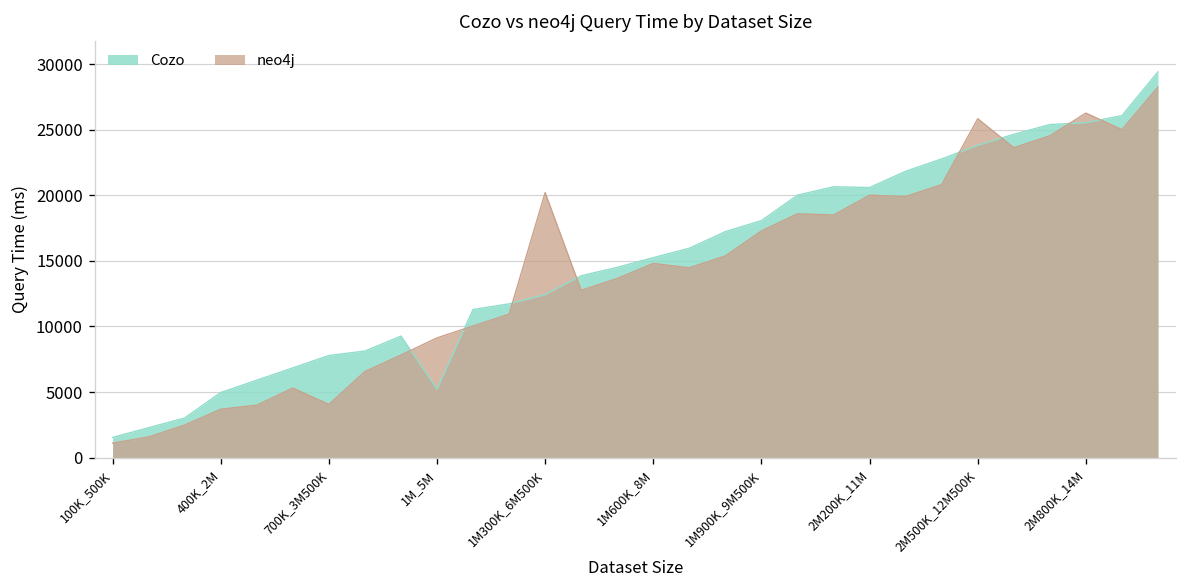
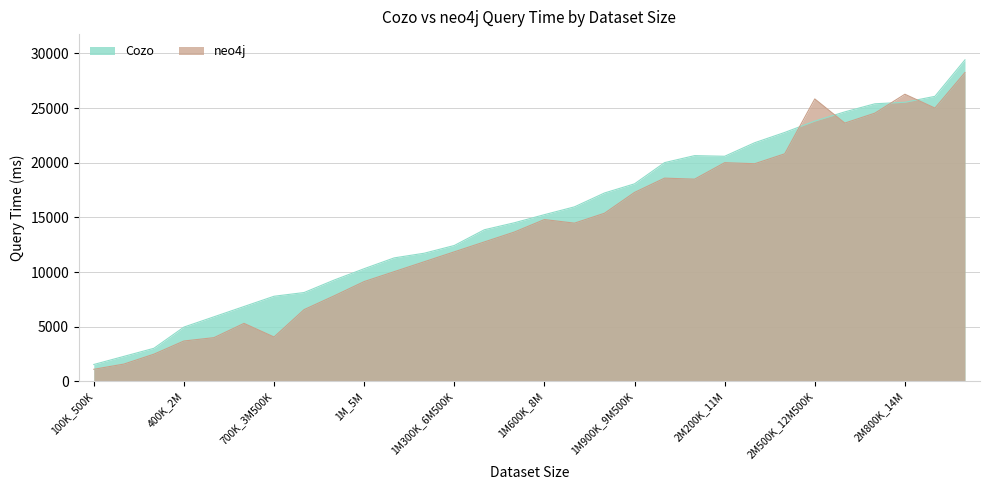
  {
    "Cozo": {
      "100K_500K": 1500,
      "400K_2M": 5000,
      "700K_3M500K": 7800,
-     "1M_5M": 5200,
+     "1M_5M": 10300,
      "1M300K_6M500K": 12400,
      "1M600K_8M": 15200,
      "1M900K_9M500K": 18100,
      "2M200K_11M": 20600,
      "2M500K_12M500K": 23800,
      "2M800K_14M": 25500
    },
    "neo4j": {
      "100K_500K": 1100,
      "400K_2M": 3700,
      "700K_3M500K": 4100,
      "1M_5M": 9100,
-     "1M300K_6M500K": 20200,
+     "1M300K_6M500K": 11800,
      "1M600K_8M": 14800,
      "1M900K_9M500K": 17300,
      "2M200K_11M": 20000,
      "2M500K_12M500K": 25800,
      "2M800K_14M": 26300
    }
  }
